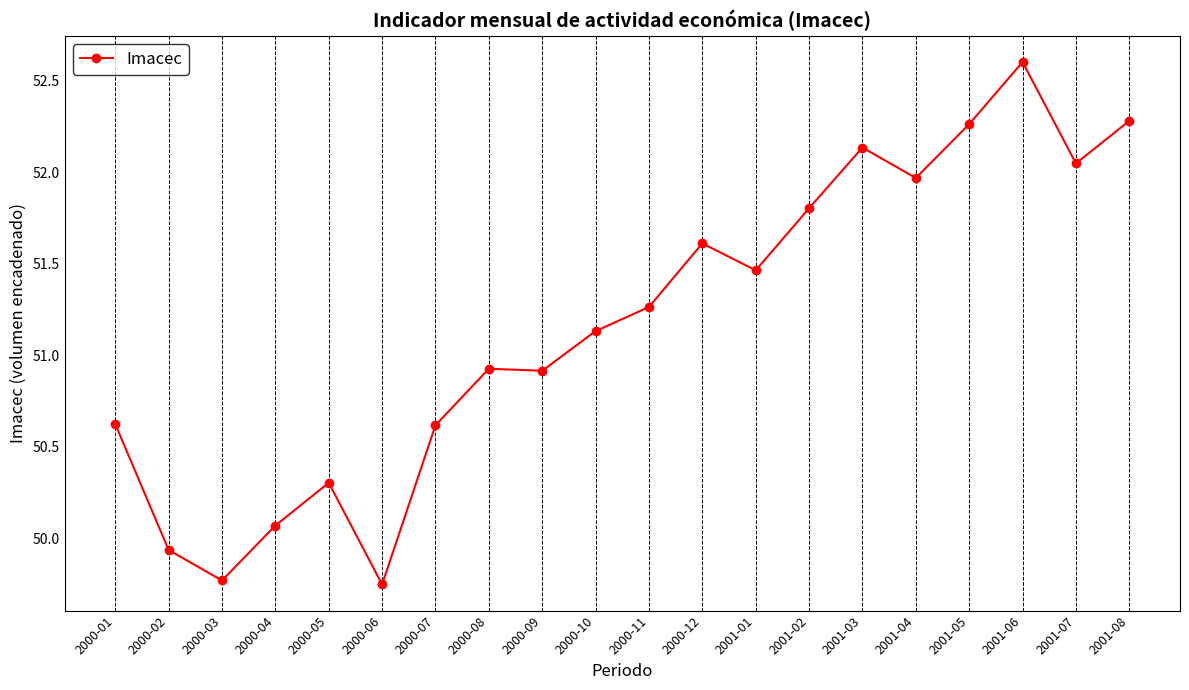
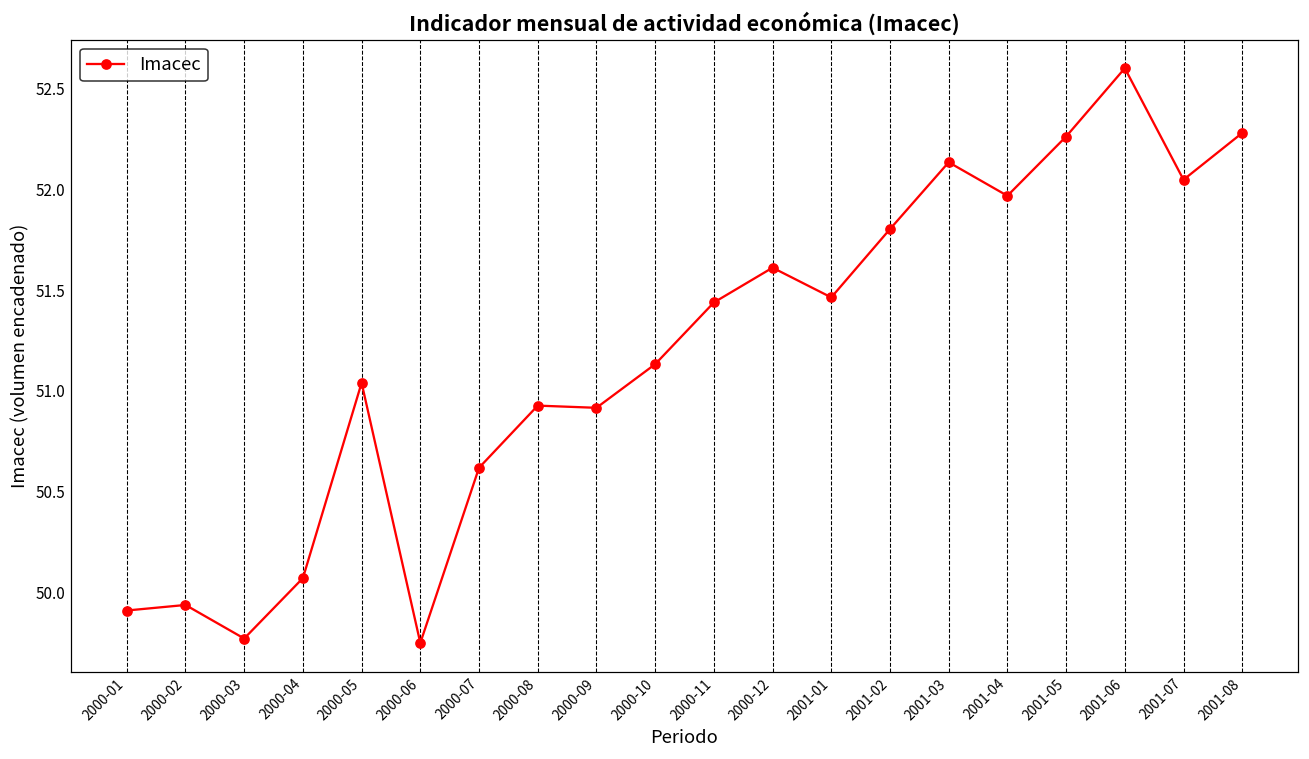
  {
-   "2000-01": 50.63,
+   "2000-01": 49.91,
    "2000-02": 49.94,
    "2000-03": 49.77,
    "2000-04": 50.07,
-   "2000-05": 50.30,
+   "2000-05": 51.04,
    "2000-06": 49.75,
    "2000-07": 50.62,
    "2000-08": 50.93,
    "2000-09": 50.92,
    "2000-10": 51.13,
-   "2000-11": 51.26,
+   "2000-11": 51.44,
    "2000-12": 51.61,
    "2001-01": 51.46,
    "2001-02": 51.80,
    "2001-03": 52.13,
    "2001-04": 51.97,
    "2001-05": 52.26,
    "2001-06": 52.60,
    "2001-07": 52.05,
    "2001-08": 52.28
  }
